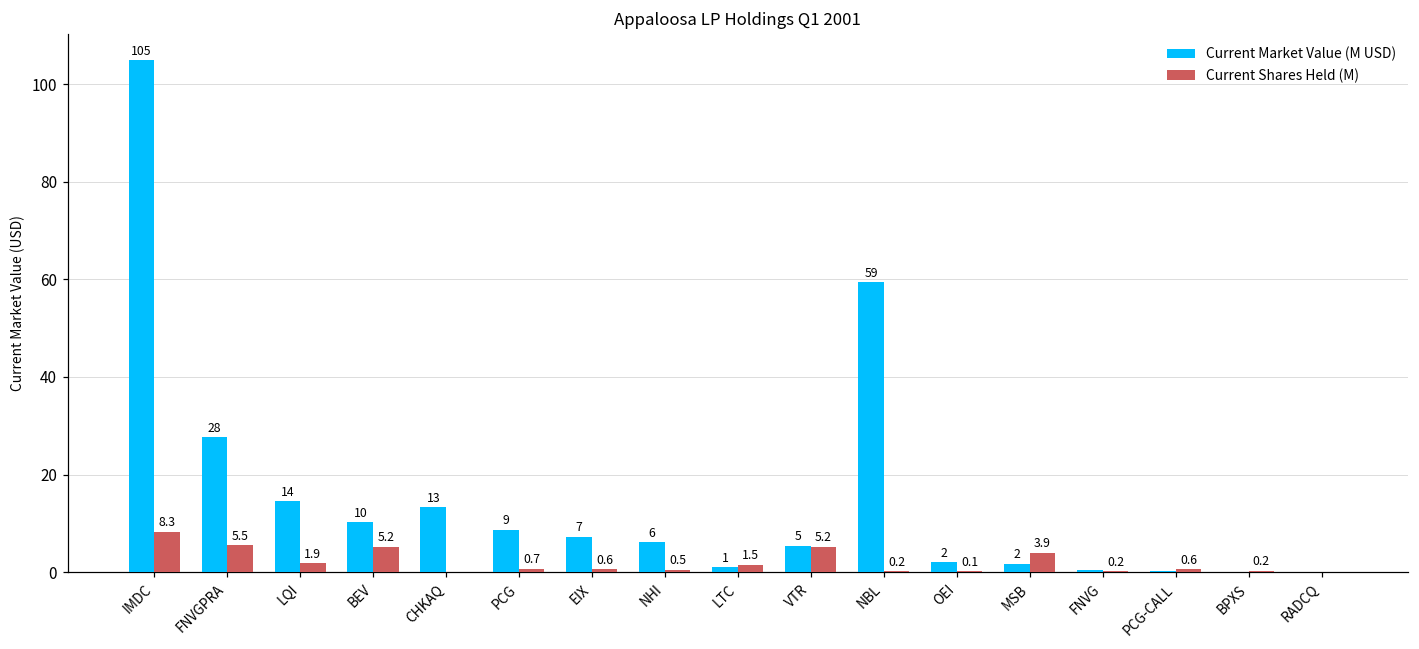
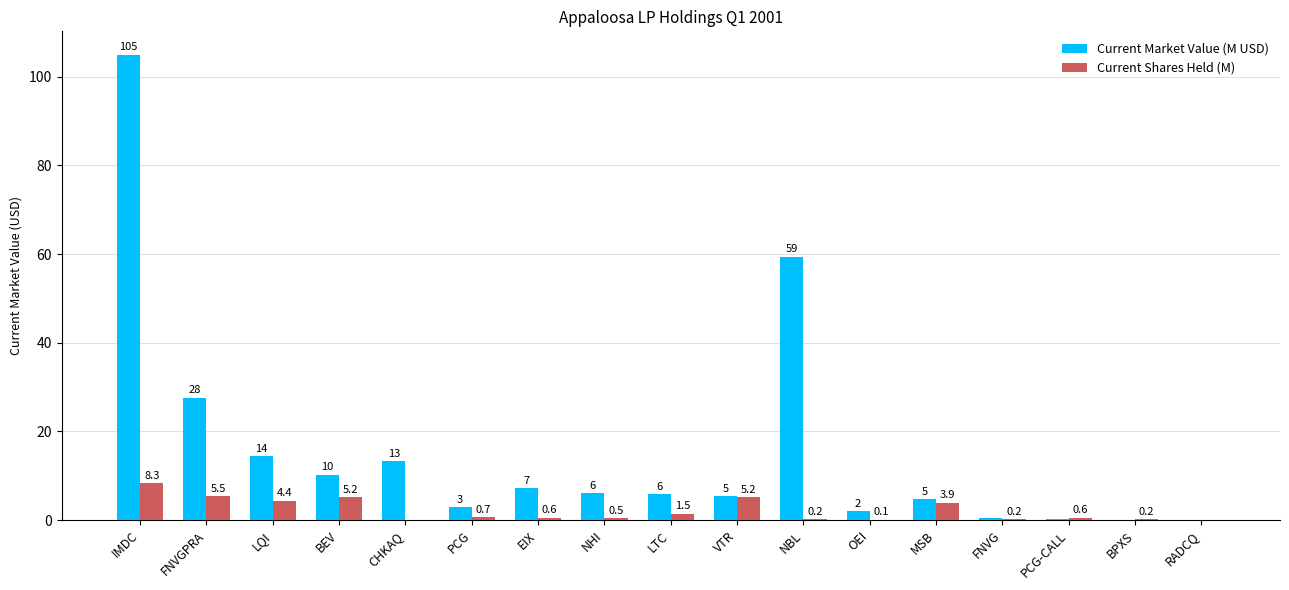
  {
    "Current Market Value (M USD)": {
      "IMDC": 105,
      "FNVGPRA": 28,
      "LQI": 14,
      "BEV": 10,
      "CHKAQ": 13,
-     "PCG": 9,
+     "PCG": 3,
      "EIX": 7,
      "NHI": 6,
-     "LTC": 1,
+     "LTC": 6,
      "VTR": 5,
      "NBL": 59,
      "OEI": 2,
-     "MSB": 2
+     "MSB": 5
    },
    "Current Shares Held (M)": {
      "IMDC": 8.3,
      "FNVGPRA": 5.5,
-     "LQI": 1.9,
+     "LQI": 4.4,
      "BEV": 5.2,
      "PCG": 0.7,
      "EIX": 0.6,
      "NHI": 0.5,
      "LTC": 1.5,
      "VTR": 5.2,
      "NBL": 0.2,
      "OEI": 0.1,
      "MSB": 3.9,
      "FNVG": 0.2,
      "PCG-CALL": 0.6,
      "BPXS": 0.2
    }
  }
